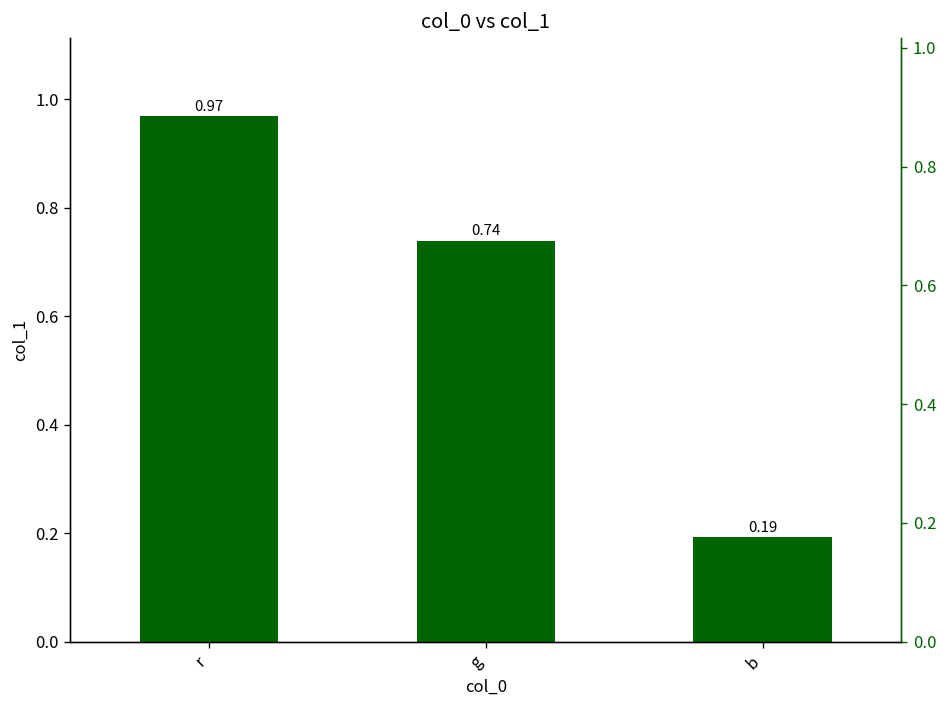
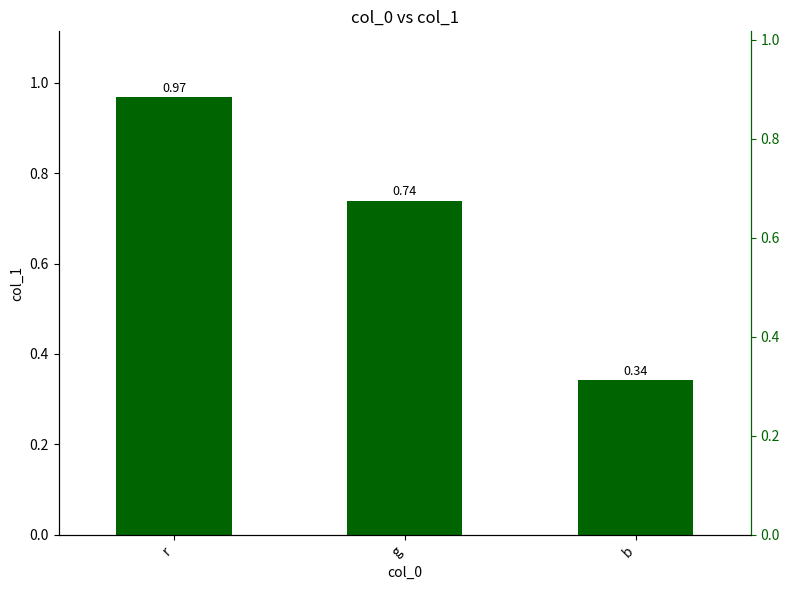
  {
    "r": 0.97,
    "g": 0.74,
-   "b": 0.19
+   "b": 0.34
  }
